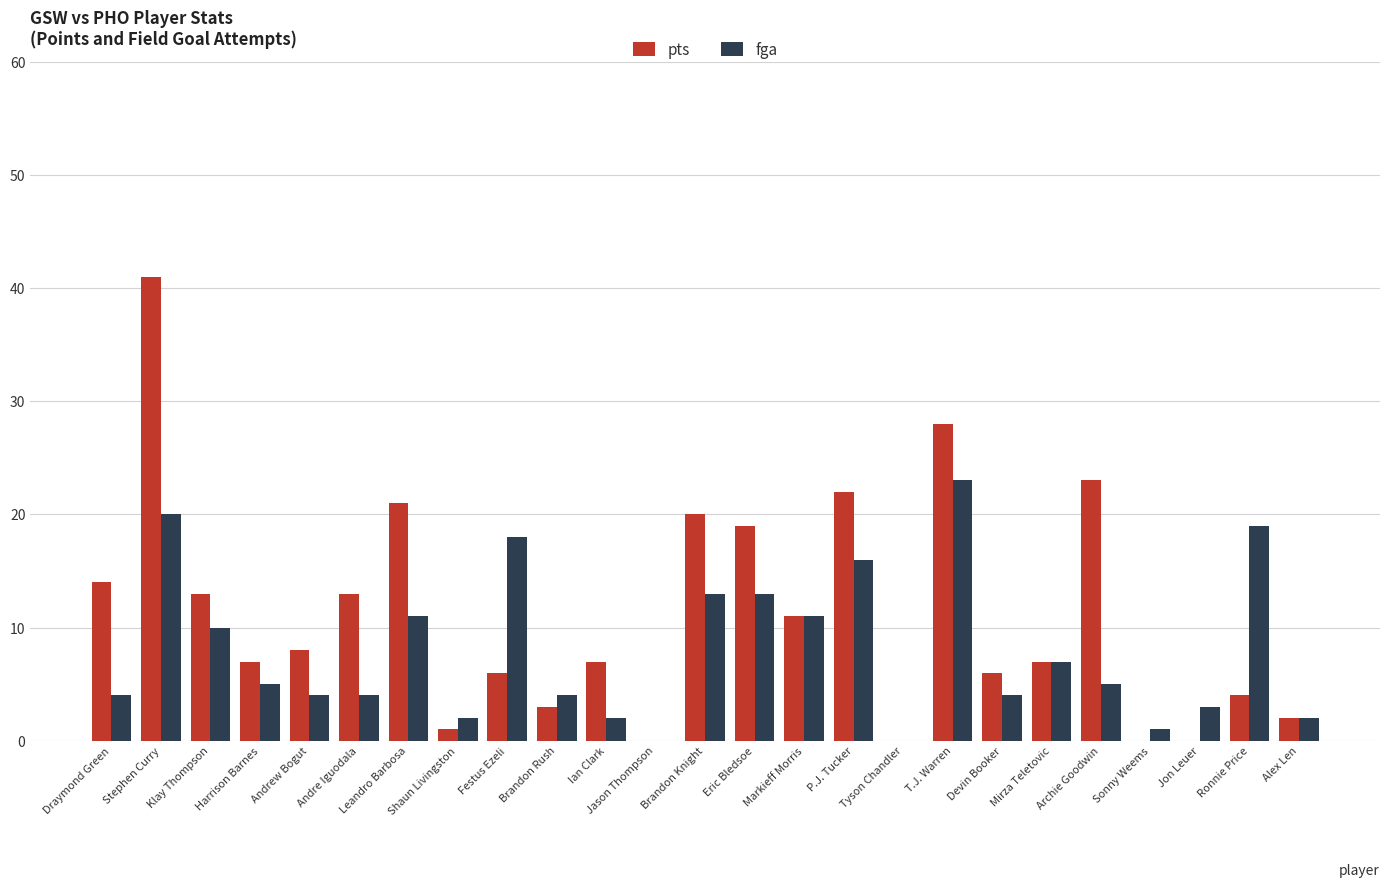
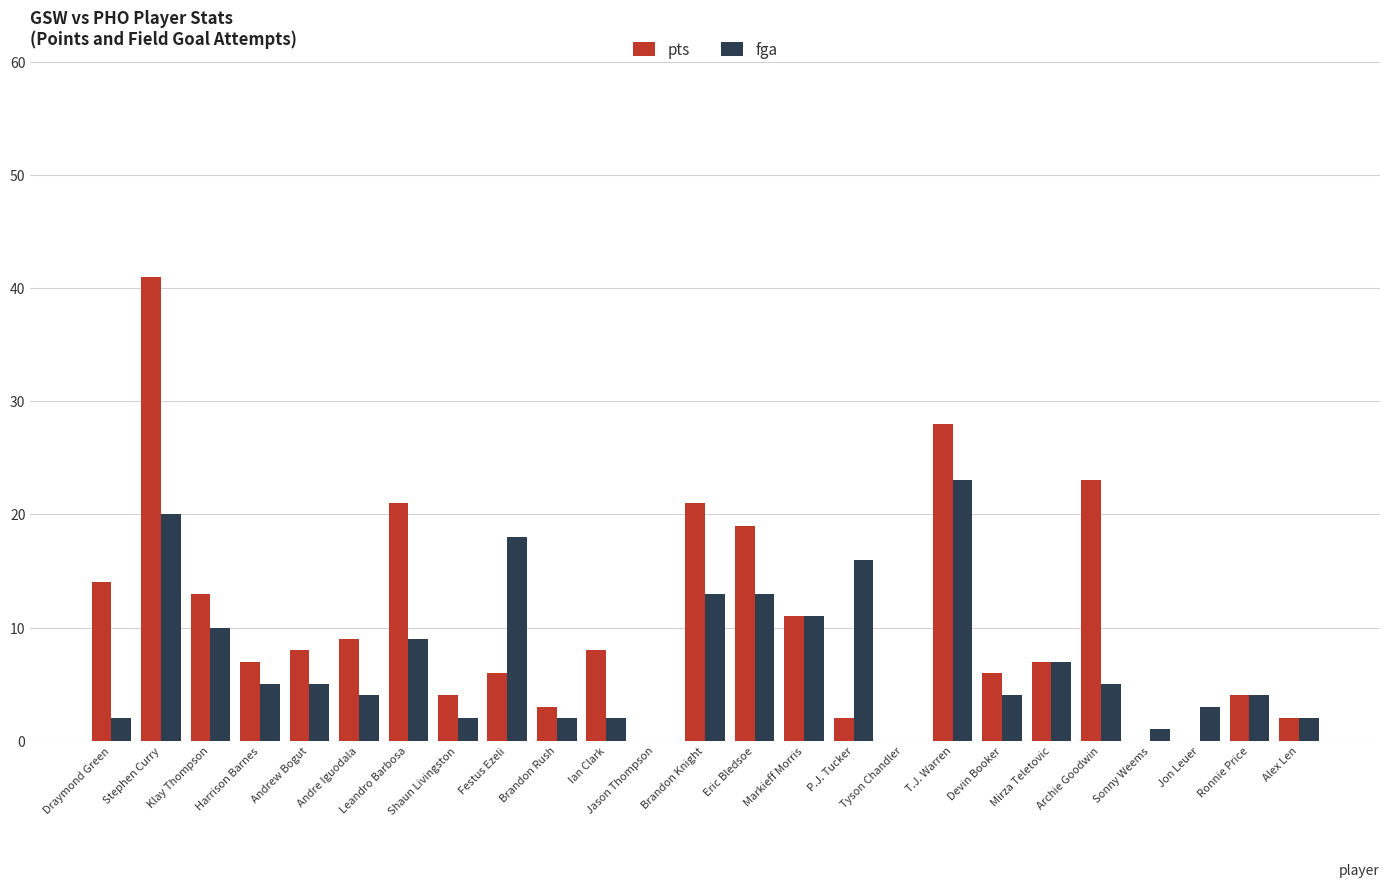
  {
    "pts": {
      "Draymond Green": 14,
      "Stephen Curry": 41,
      "Klay Thompson": 13,
      "Harrison Barnes": 7,
      "Andrew Bogut": 8,
-     "Andre Iguodala": 13,
+     "Andre Iguodala": 9,
      "Leandro Barbosa": 21,
-     "Shaun Livingston": 1,
+     "Shaun Livingston": 4,
      "Festus Ezeli": 6,
      "Brandon Rush": 3,
-     "Ian Clark": 7,
+     "Ian Clark": 8,
      "Jason Thompson": 0,
-     "Brandon Knight": 20,
+     "Brandon Knight": 21,
      "Eric Bledsoe": 19,
      "Markieff Morris": 11,
-     "P.J. Tucker": 22,
+     "P.J. Tucker": 2,
      "Tyson Chandler": 0,
      "T.J. Warren": 28,
      "Devin Booker": 6,
      "Mirza Teletovic": 7,
      "Archie Goodwin": 23,
      "Sonny Weems": 0,
      "Jon Leuer": 0,
      "Ronnie Price": 4,
      "Alex Len": 2
    },
    "fga": {
-     "Draymond Green": 4,
+     "Draymond Green": 2,
      "Stephen Curry": 20,
      "Klay Thompson": 10,
      "Harrison Barnes": 5,
-     "Andrew Bogut": 4,
+     "Andrew Bogut": 5,
      "Andre Iguodala": 4,
-     "Leandro Barbosa": 11,
+     "Leandro Barbosa": 9,
      "Shaun Livingston": 2,
      "Festus Ezeli": 18,
-     "Brandon Rush": 4,
+     "Brandon Rush": 2,
      "Ian Clark": 2,
      "Jason Thompson": 0,
      "Brandon Knight": 13,
      "Eric Bledsoe": 13,
      "Markieff Morris": 11,
      "P.J. Tucker": 16,
      "Tyson Chandler": 0,
      "T.J. Warren": 23,
      "Devin Booker": 4,
      "Mirza Teletovic": 7,
      "Archie Goodwin": 5,
      "Sonny Weems": 1,
      "Jon Leuer": 3,
-     "Ronnie Price": 19,
+     "Ronnie Price": 4,
      "Alex Len": 2
    }
  }
